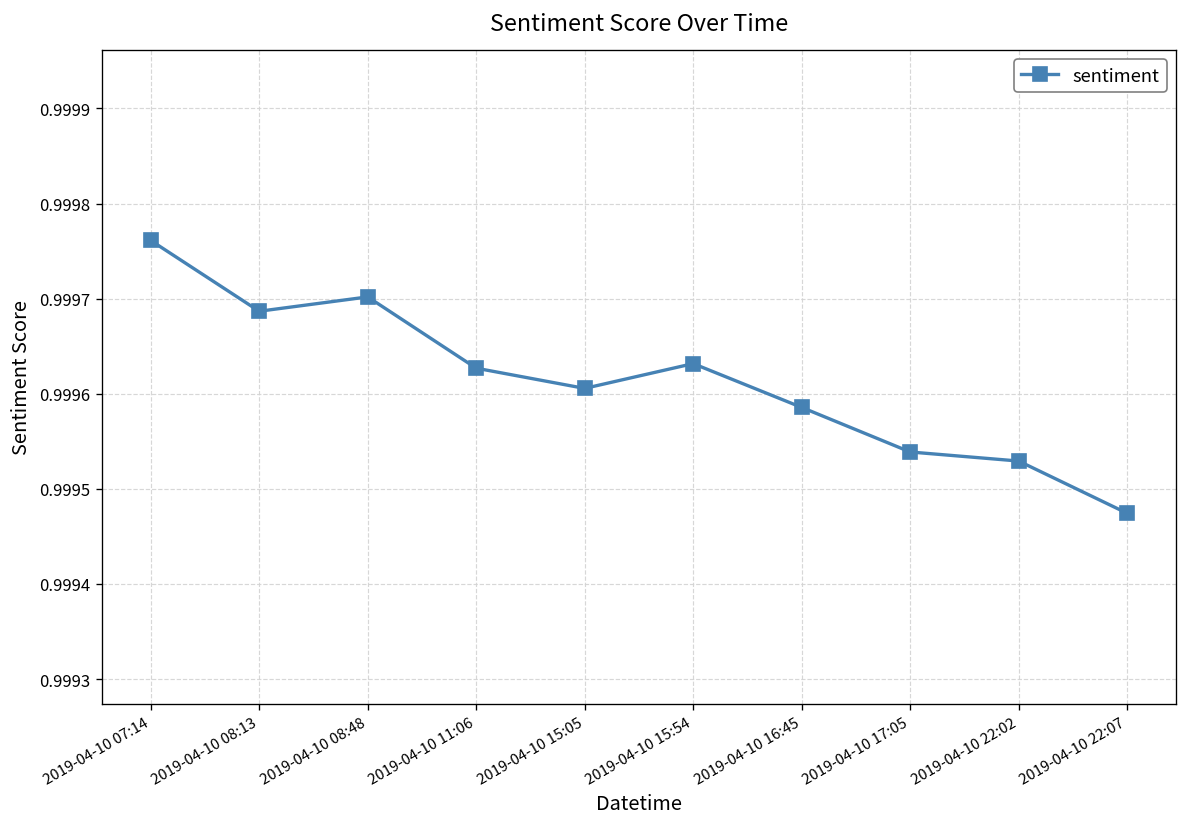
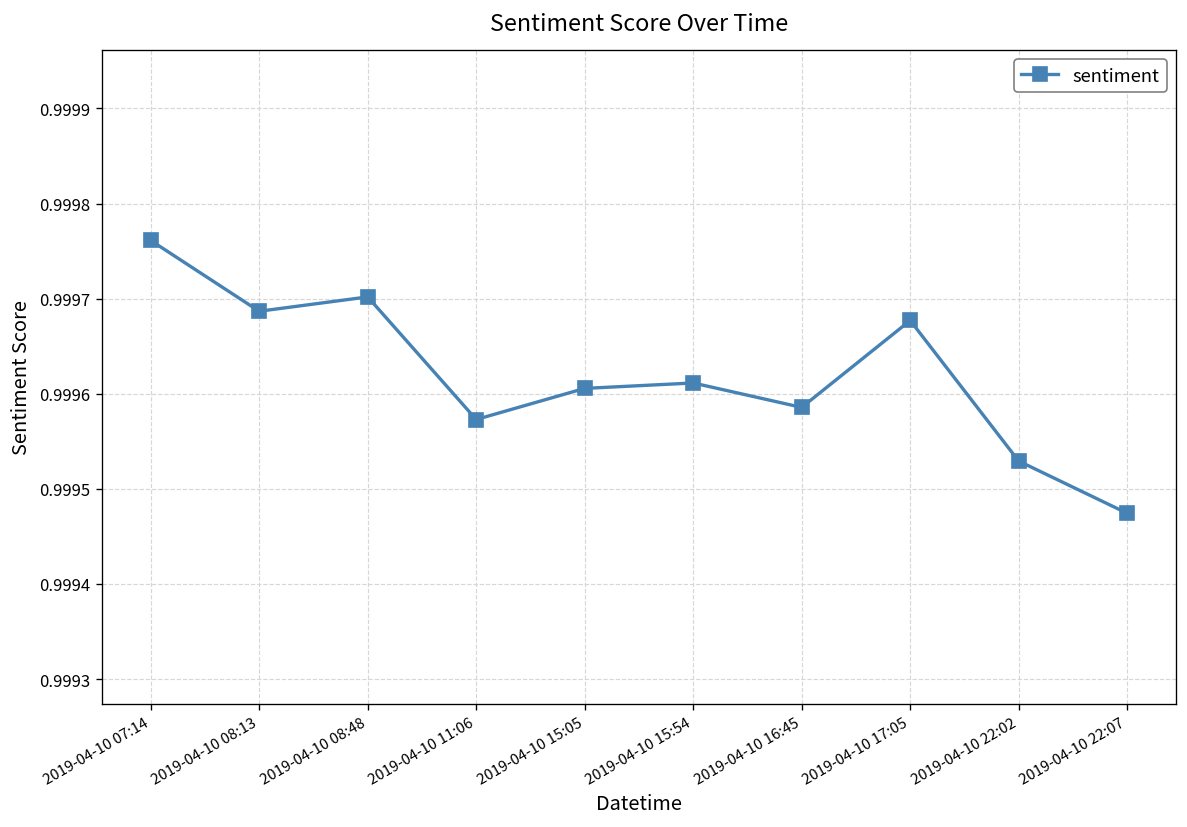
  {
    "2019-04-10 07:14": 0.99976,
    "2019-04-10 08:13": 0.99969,
    "2019-04-10 08:48": 0.99970,
-   "2019-04-10 11:06": 0.99963,
+   "2019-04-10 11:06": 0.99957,
    "2019-04-10 15:05": 0.99961,
-   "2019-04-10 15:54": 0.99963,
+   "2019-04-10 15:54": 0.99961,
    "2019-04-10 16:45": 0.99959,
-   "2019-04-10 17:05": 0.99954,
+   "2019-04-10 17:05": 0.99968,
    "2019-04-10 22:02": 0.99953,
    "2019-04-10 22:07": 0.99947
  }
